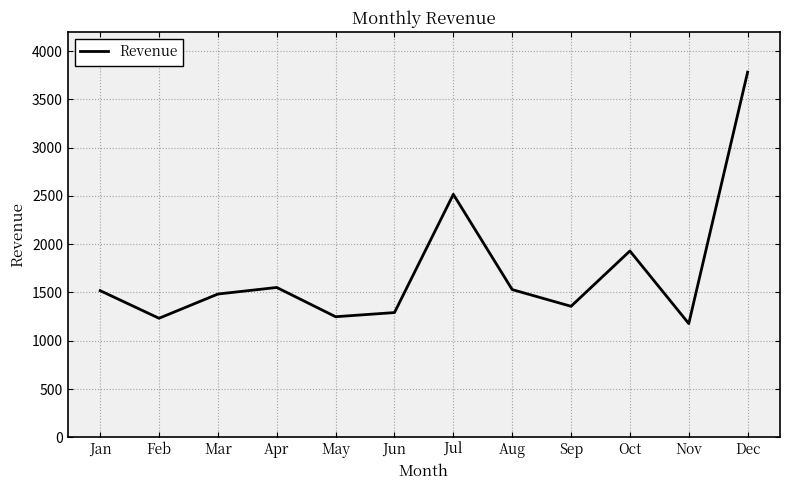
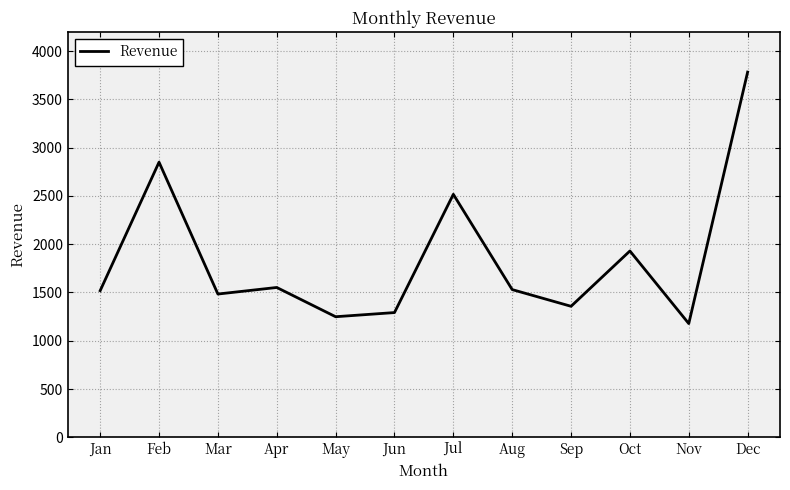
  {
    "Jan": 1500,
-   "Feb": 1200,
+   "Feb": 2900,
    "Mar": 1500,
    "Apr": 1600,
    "May": 1200,
    "Jun": 1300,
    "Jul": 2500,
    "Aug": 1500,
    "Sep": 1400,
    "Oct": 1900,
    "Nov": 1200,
    "Dec": 3800
  }
